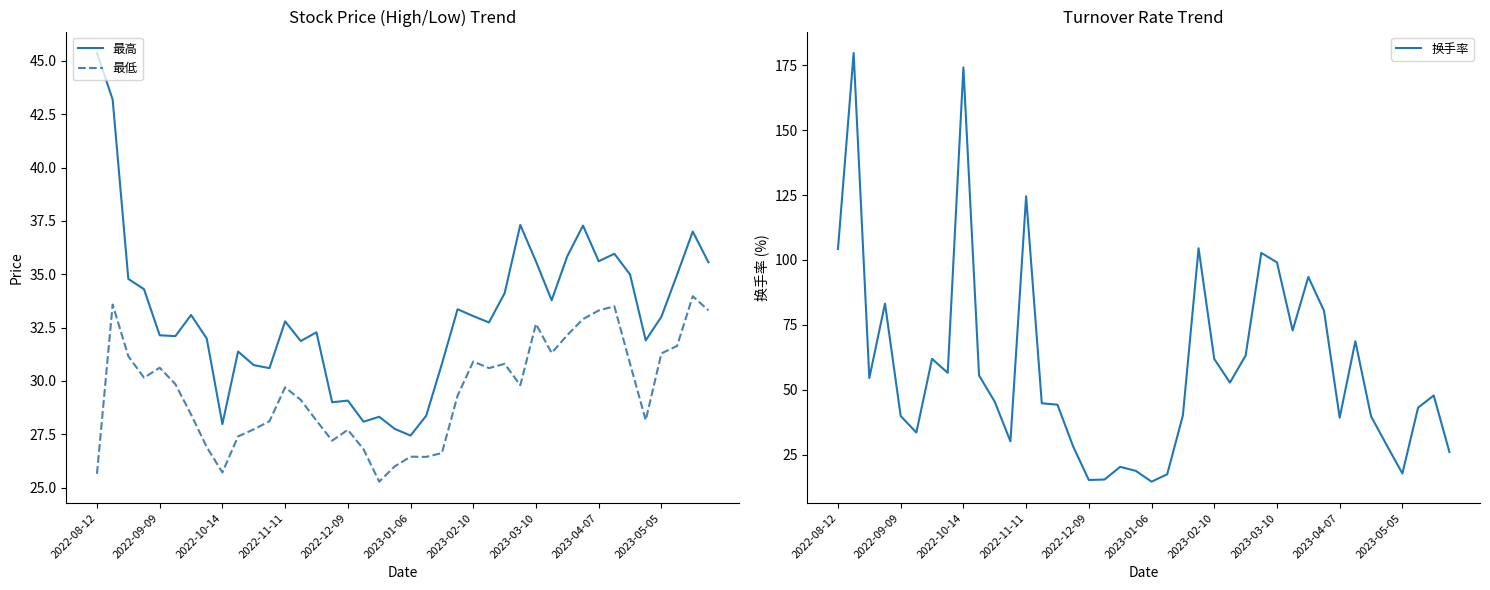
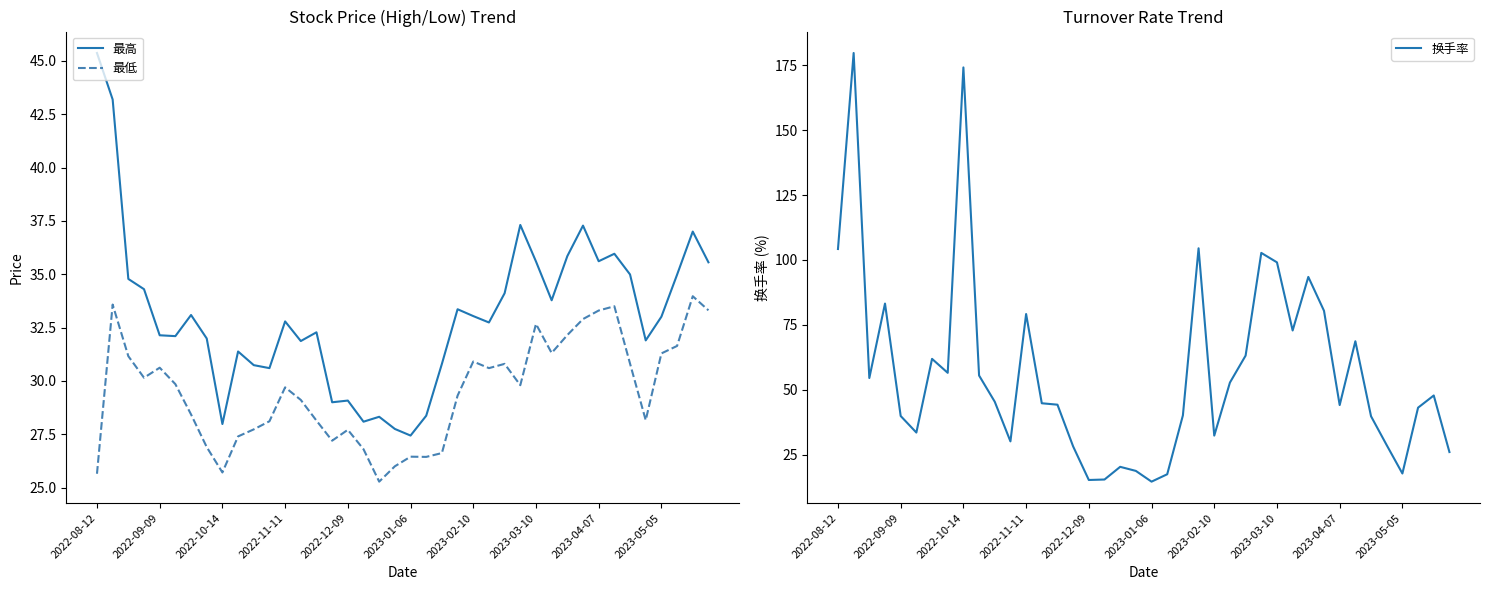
  {
    "Turnover Rate Trend": {
      "2022-08-12": 104,
      "2022-09-09": 40,
      "2022-10-14": 174,
-     "2022-11-11": 125,
+     "2022-11-11": 79,
      "2022-12-09": 15,
      "2023-01-06": 15,
-     "2023-02-10": 62,
+     "2023-02-10": 32,
      "2023-03-10": 99,
-     "2023-04-07": 39,
+     "2023-04-07": 44,
      "2023-05-05": 18
    }
  }
